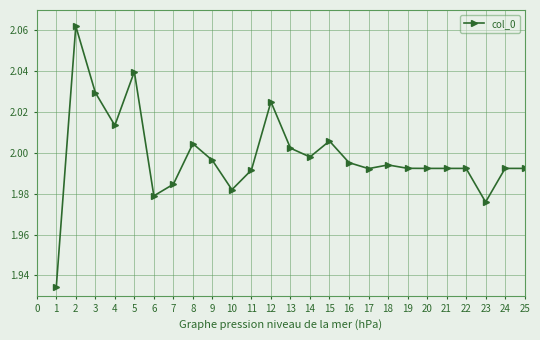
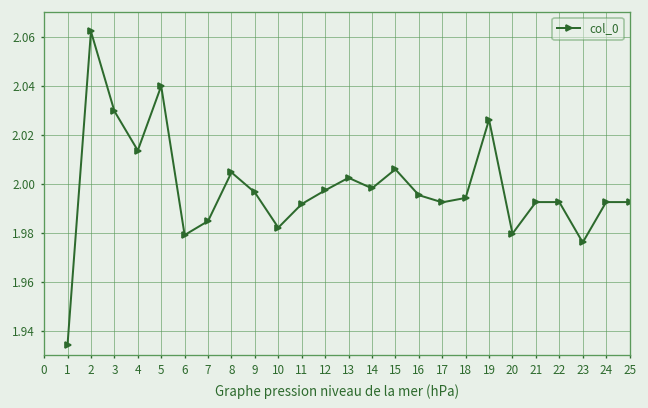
  {
    "1": 1.934,
    "2": 2.062,
    "3": 2.030,
    "4": 2.013,
    "5": 2.040,
    "6": 1.979,
    "7": 1.985,
    "8": 2.005,
    "9": 1.996,
    "10": 1.982,
    "11": 1.992,
-   "12": 2.025,
+   "12": 1.997,
    "13": 2.002,
    "14": 1.998,
    "15": 2.006,
    "16": 1.995,
    "17": 1.992,
    "18": 1.994,
-   "19": 1.992,
-   "20": 1.992,
+   "19": 2.026,
+   "20": 1.980,
    "21": 1.992,
    "22": 1.992,
    "23": 1.976,
    "24": 1.992,
    "25": 1.992
  }
